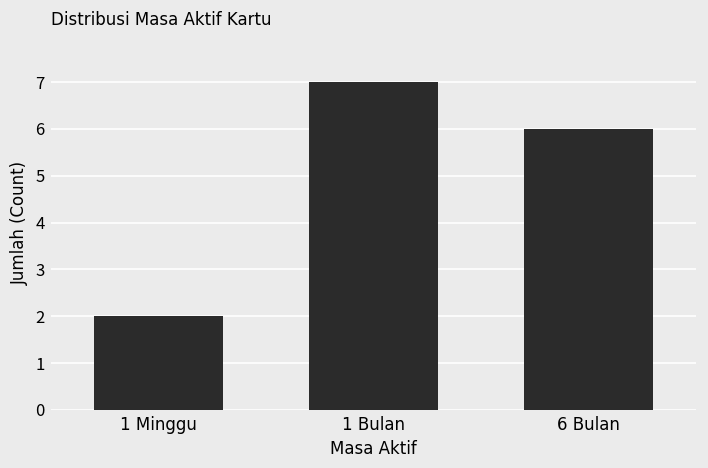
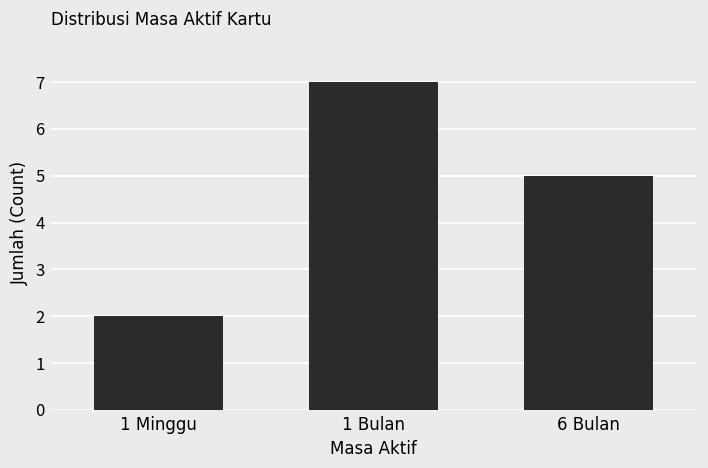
  {
    "1 Minggu": 2,
    "1 Bulan": 7,
-   "6 Bulan": 6
+   "6 Bulan": 5
  }
